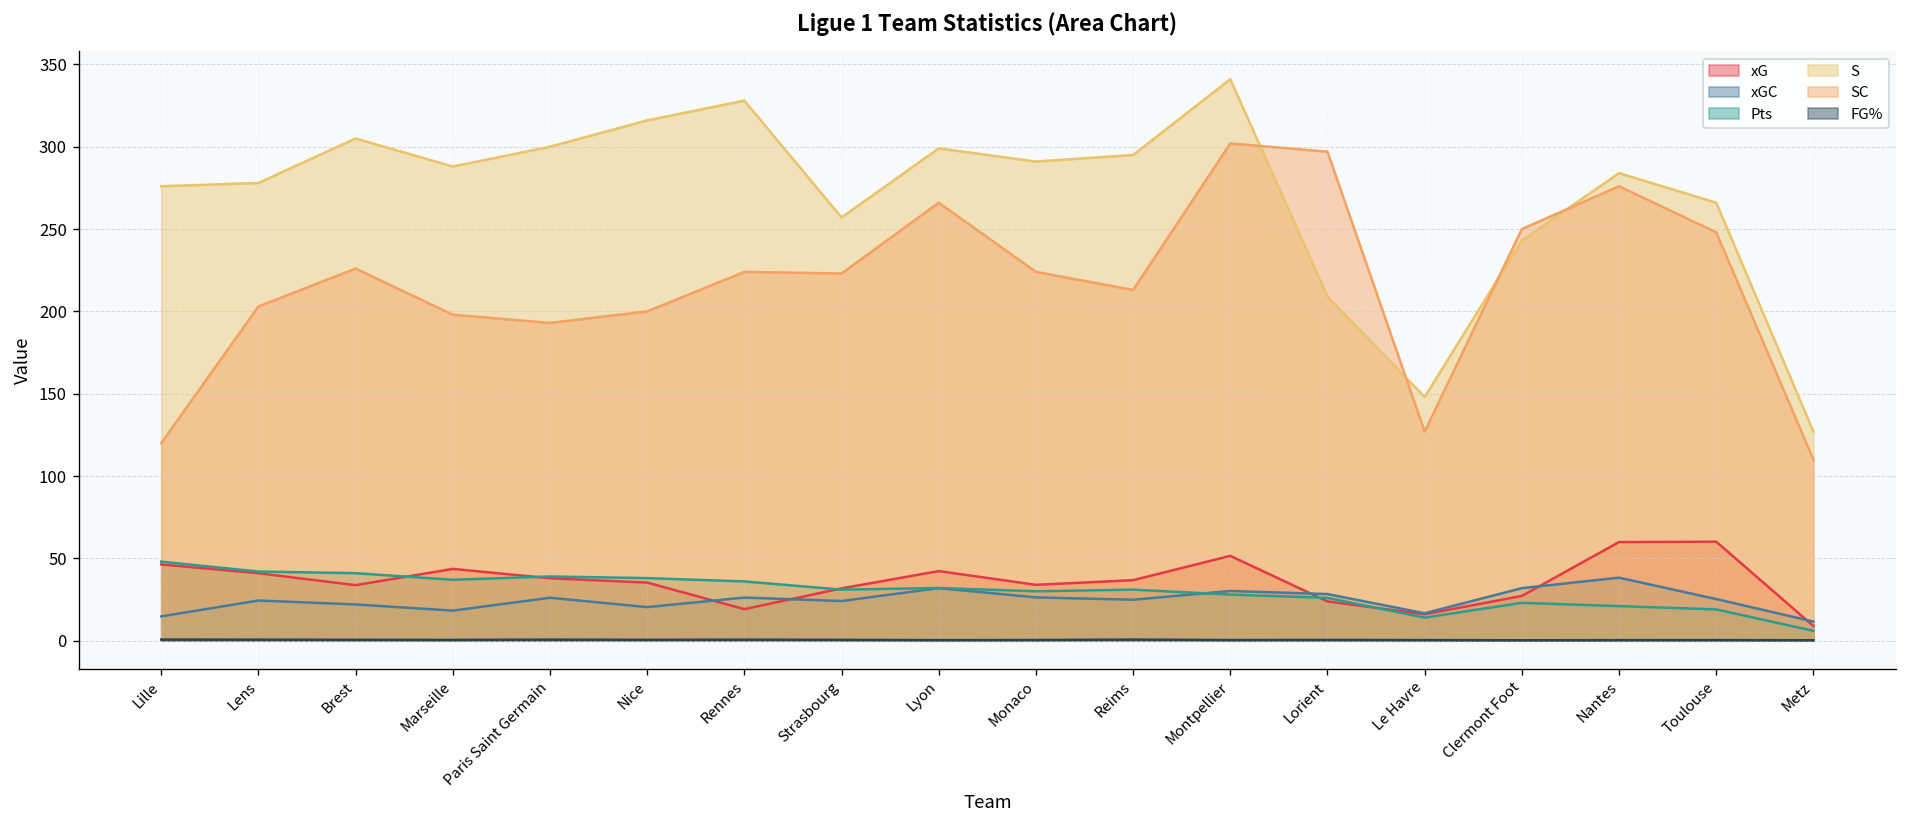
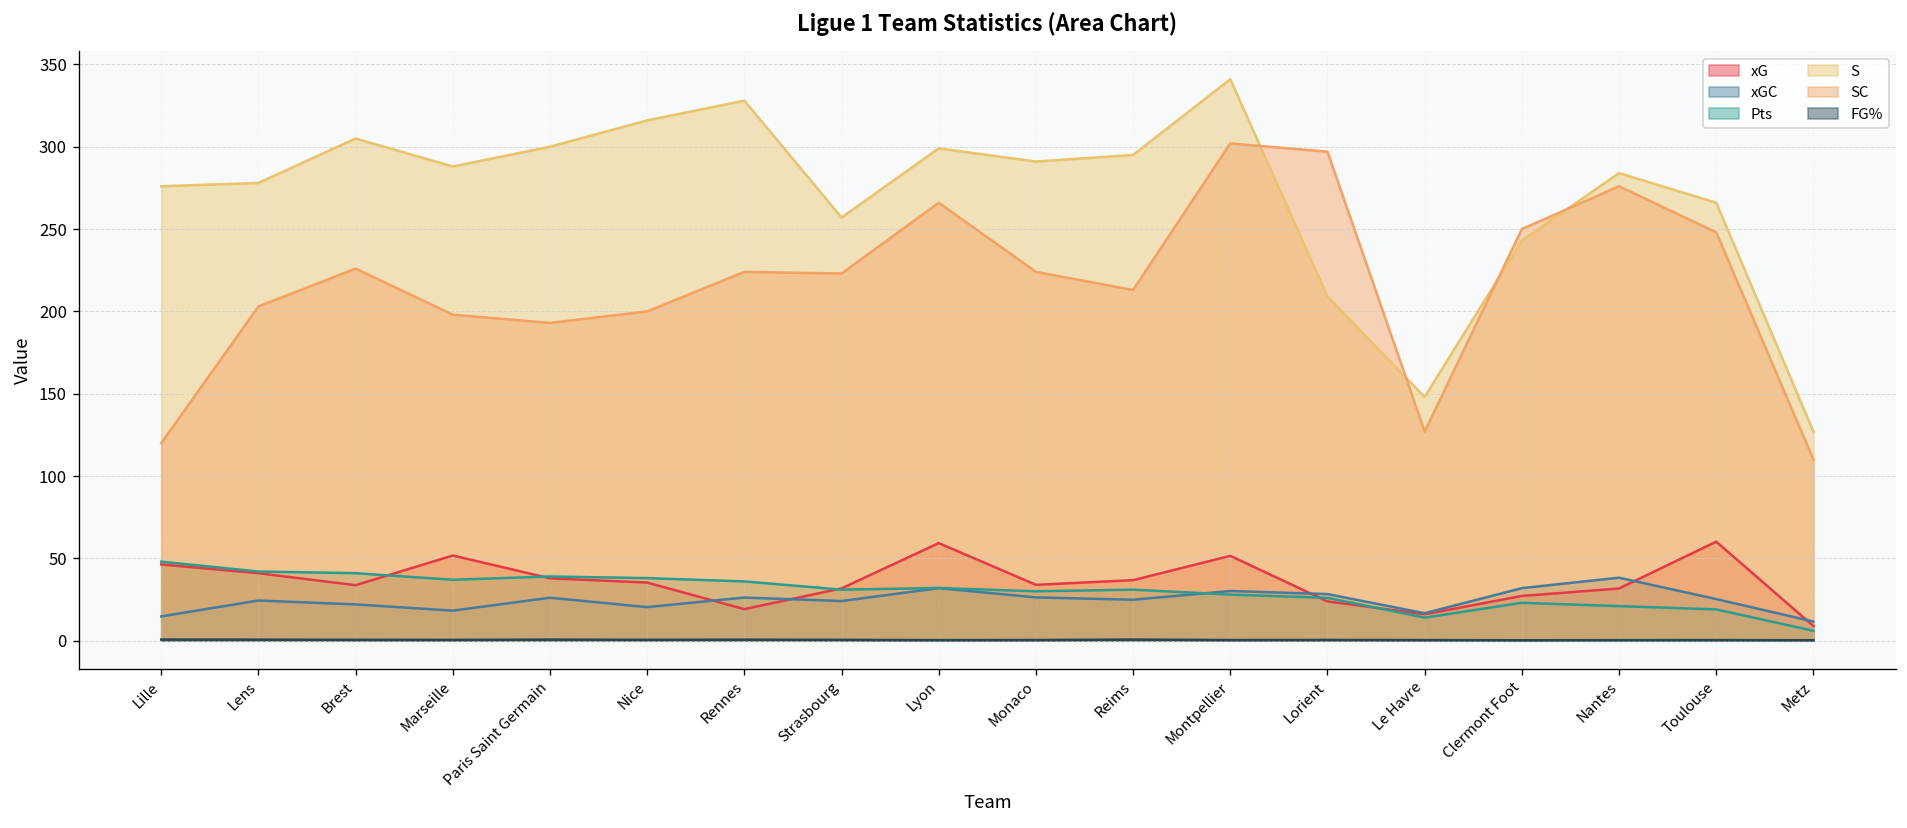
  {
    "xG": {
      "Brest": 34,
-     "Marseille": 44,
+     "Marseille": 52,
      "Nice": 35,
      "Rennes": 19,
-     "Lyon": 42,
+     "Lyon": 59,
      "Monaco": 34,
      "Reims": 37,
      "Montpellier": 52,
      "Lorient": 24,
      "Clermont Foot": 27,
-     "Nantes": 60,
+     "Nantes": 32,
      "Toulouse": 60,
      "Metz": 9
    },
    "FG%": {
      "Lille": 1,
      "Lens": 1,
      "Brest": 1,
      "Marseille": 0,
      "Paris Saint Germain": 1,
      "Nice": 1,
      "Rennes": 1,
      "Strasbourg": 1,
      "Lyon": 0,
      "Monaco": 0,
      "Reims": 1,
      "Montpellier": 0,
      "Lorient": 0,
      "Le Havre": 0,
      "Clermont Foot": 0,
      "Nantes": 0,
      "Toulouse": 0,
      "Metz": 0
    }
  }
